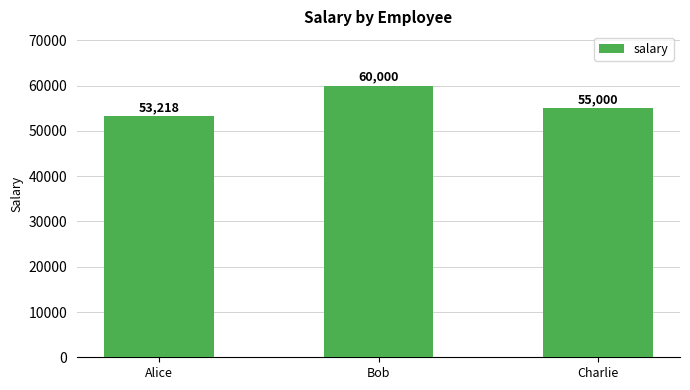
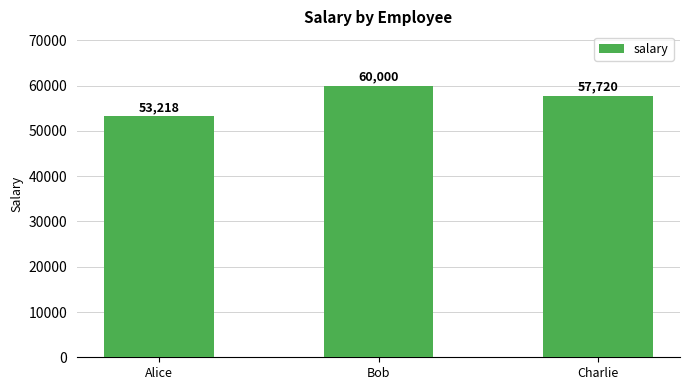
  {
    "Alice": "53,218",
    "Bob": "60,000",
-   "Charlie": "55,000"
+   "Charlie": "57,720"
  }
